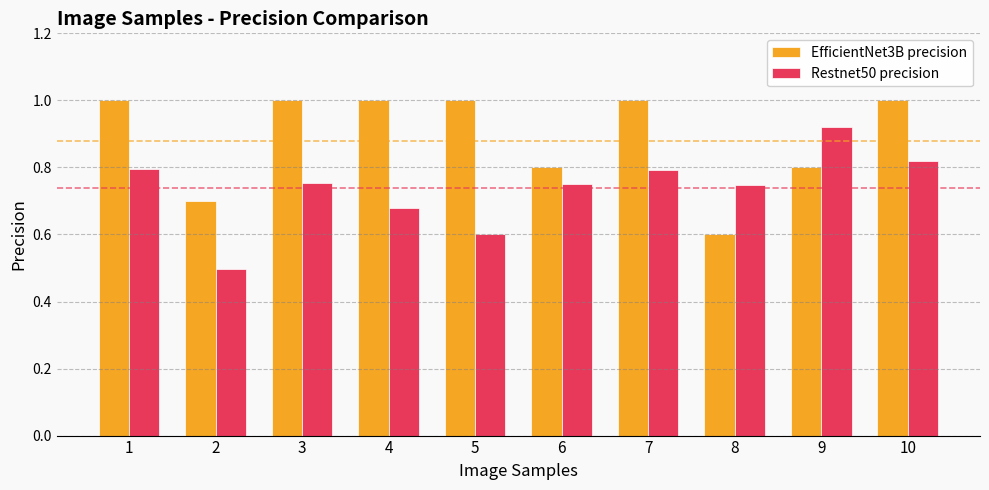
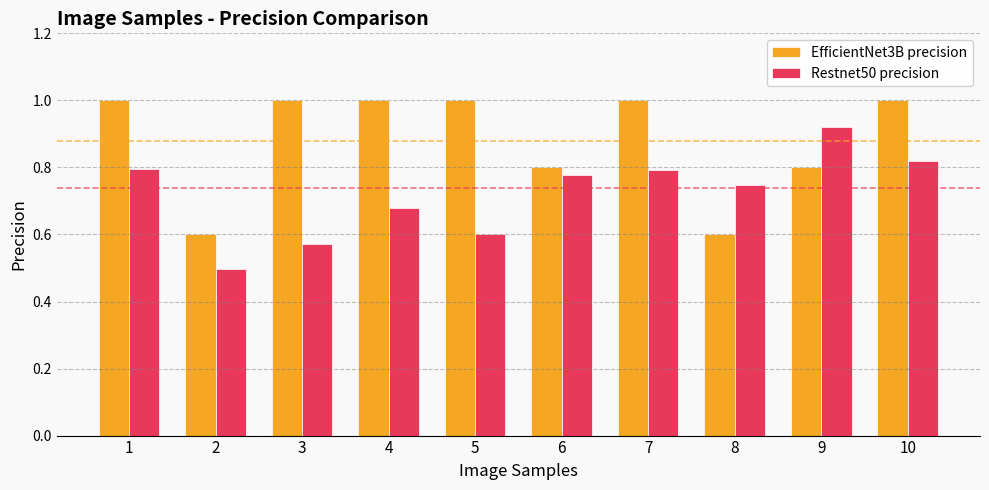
  {
    "EfficientNet3B precision": {
      "1": 1.0,
-     "2": 0.7,
+     "2": 0.6,
      "3": 1.0,
      "4": 1.0,
      "5": 1.0,
      "6": 0.8,
      "7": 1.0,
      "8": 0.6,
      "9": 0.8,
      "10": 1.0
    },
    "Restnet50 precision": {
      "1": 0.79,
      "2": 0.50,
-     "3": 0.75,
+     "3": 0.57,
      "4": 0.68,
      "5": 0.60,
-     "6": 0.75,
+     "6": 0.78,
      "7": 0.79,
      "8": 0.75,
      "9": 0.92,
      "10": 0.82
    }
  }
